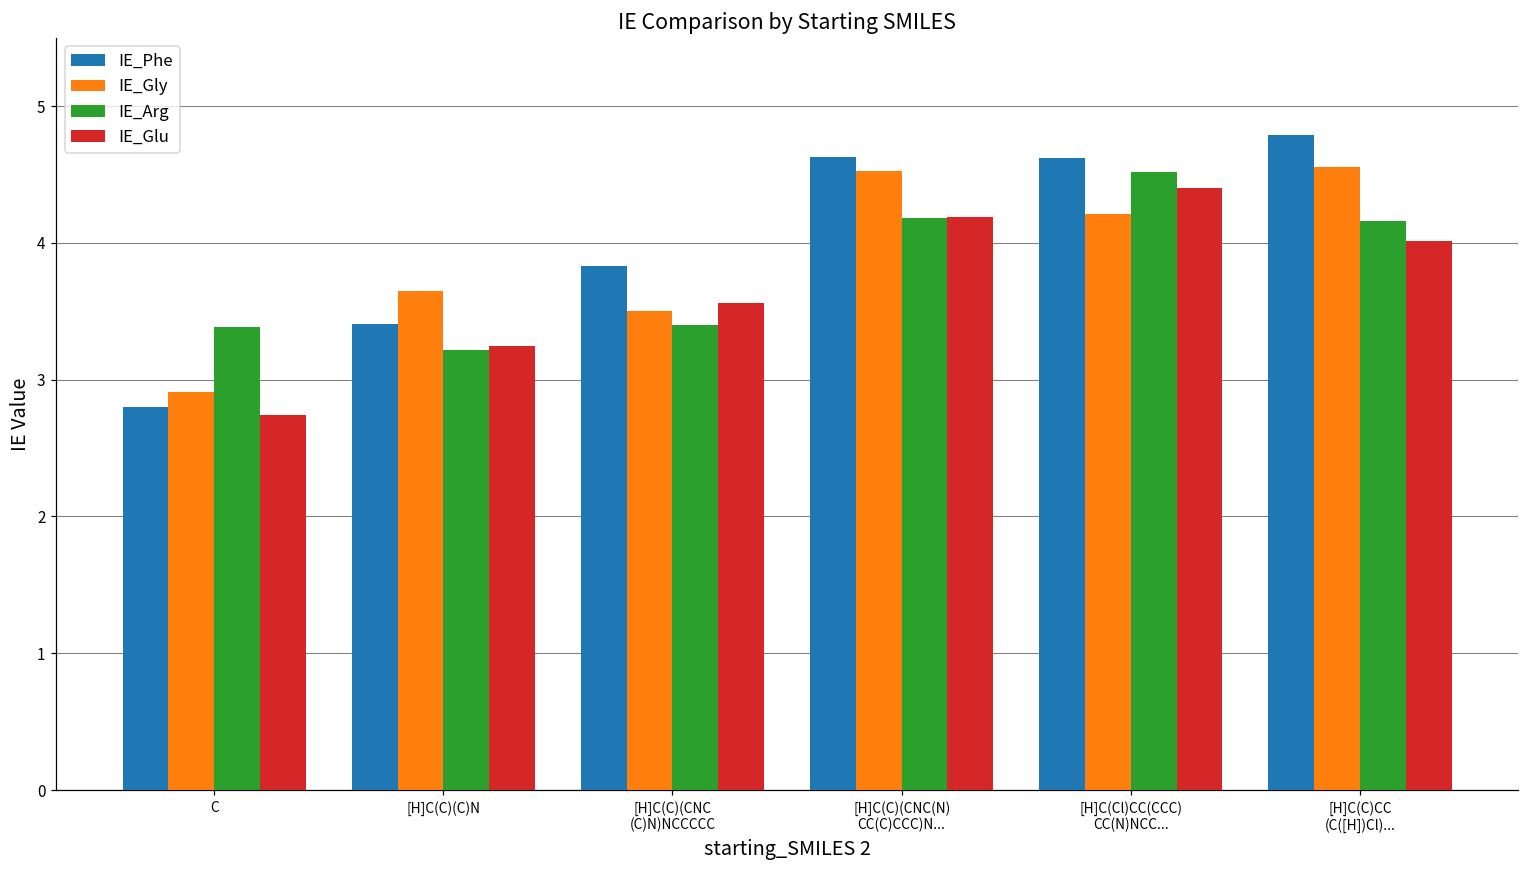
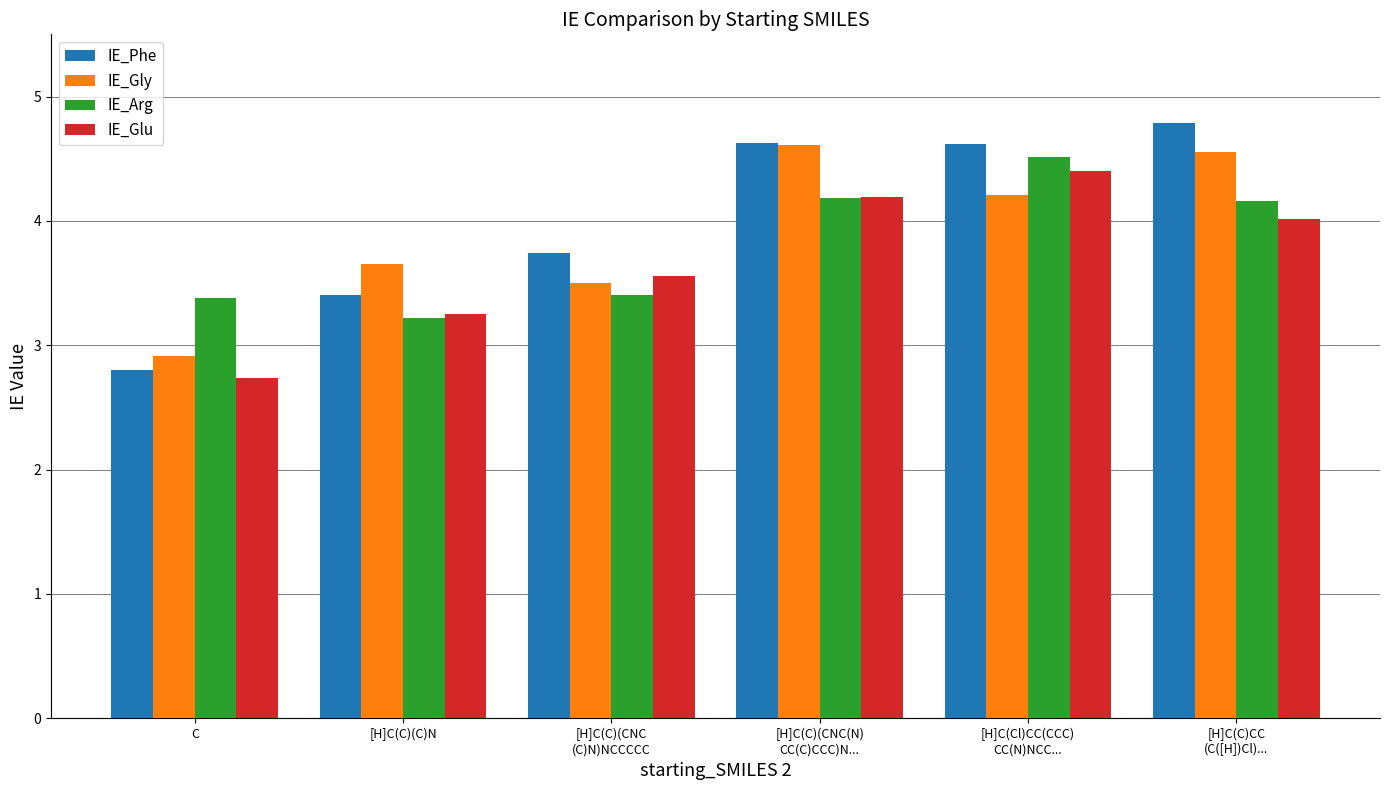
  {
    "IE_Phe": {
      "C": 2.80,
      "[H]C(C)(C)N": 3.41,
-     "[H]C(C)(CNC (C)N)NCCCCC": 3.83,
+     "[H]C(C)(CNC (C)N)NCCCCC": 3.74,
      "[H]C(C)(CNC(N) CC(C)CCC)N...": 4.63,
      "[H]C(Cl)CC(CCC) CC(N)NCC...": 4.62,
      "[H]C(C)CC (C([H])Cl)...": 4.79
    },
    "IE_Gly": {
      "C": 2.91,
      "[H]C(C)(C)N": 3.65,
      "[H]C(C)(CNC (C)N)NCCCCC": 3.50,
-     "[H]C(C)(CNC(N) CC(C)CCC)N...": 4.53,
+     "[H]C(C)(CNC(N) CC(C)CCC)N...": 4.61,
      "[H]C(Cl)CC(CCC) CC(N)NCC...": 4.21,
      "[H]C(C)CC (C([H])Cl)...": 4.55
    },
    "IE_Arg": {
      "C": 3.38,
      "[H]C(C)(C)N": 3.22,
      "[H]C(C)(CNC (C)N)NCCCCC": 3.40,
      "[H]C(C)(CNC(N) CC(C)CCC)N...": 4.18,
      "[H]C(Cl)CC(CCC) CC(N)NCC...": 4.52,
      "[H]C(C)CC (C([H])Cl)...": 4.16
    },
    "IE_Glu": {
      "C": 2.74,
      "[H]C(C)(C)N": 3.25,
      "[H]C(C)(CNC (C)N)NCCCCC": 3.56,
      "[H]C(C)(CNC(N) CC(C)CCC)N...": 4.19,
      "[H]C(Cl)CC(CCC) CC(N)NCC...": 4.40,
      "[H]C(C)CC (C([H])Cl)...": 4.01
    }
  }
